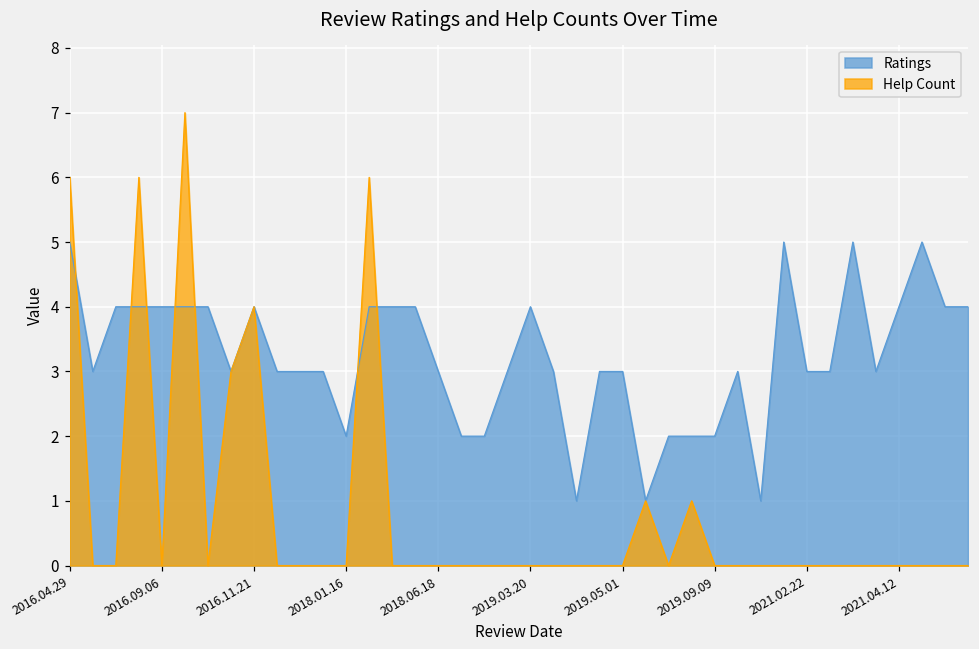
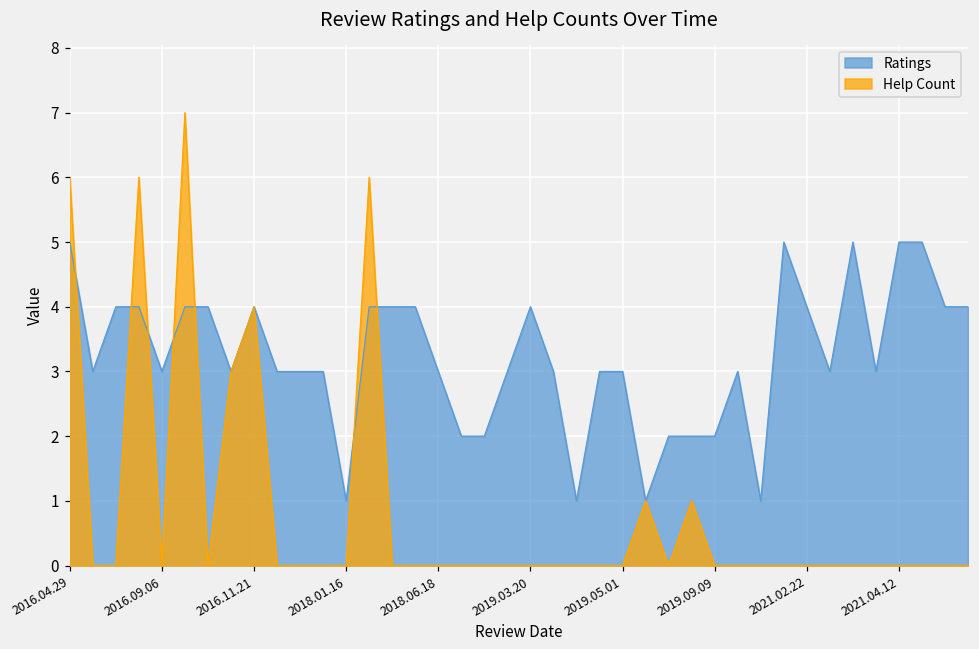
  {
    "Ratings": {
      "2016.04.29": 5,
-     "2016.09.06": 4,
-     "2018.01.16": 2,
+     "2016.09.06": 3,
+     "2018.01.16": 1,
      "2018.06.18": 3,
      "2019.03.20": 4,
      "2019.05.01": 3,
      "2019.09.09": 2,
-     "2021.02.22": 3,
-     "2021.04.12": 4
+     "2021.02.22": 4,
+     "2021.04.12": 5
    },
    "Help Count": {
      "2016.04.29": 6,
      "2016.09.06": 0,
      "2018.01.16": 0,
      "2018.06.18": 0,
      "2019.03.20": 0,
      "2019.05.01": 0,
      "2019.09.09": 0,
      "2021.02.22": 0,
      "2021.04.12": 0
    }
  }
